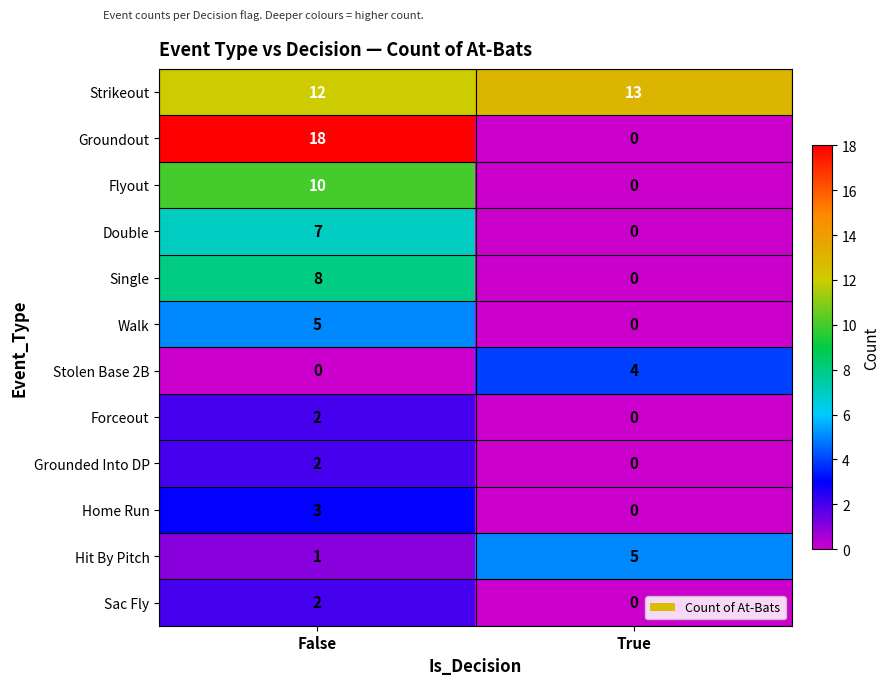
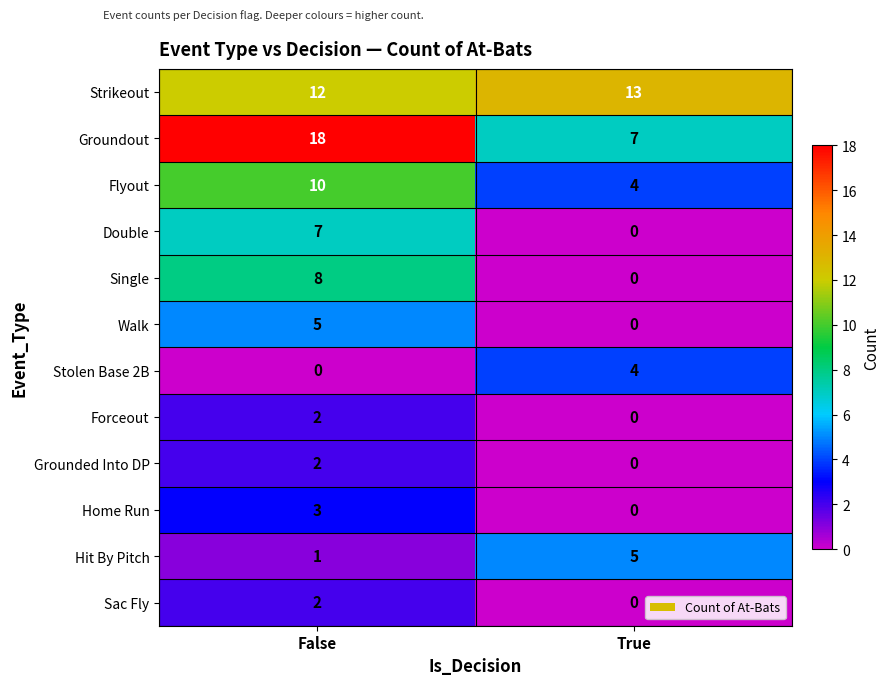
  {
    "Strikeout": {
      "False": 12,
      "True": 13
    },
    "Groundout": {
      "False": 18,
-     "True": 0
+     "True": 7
    },
    "Flyout": {
      "False": 10,
-     "True": 0
+     "True": 4
    },
    "Double": {
      "False": 7,
      "True": 0
    },
    "Single": {
      "False": 8,
      "True": 0
    },
    "Walk": {
      "False": 5,
      "True": 0
    },
    "Stolen Base 2B": {
      "False": 0,
      "True": 4
    },
    "Forceout": {
      "False": 2,
      "True": 0
    },
    "Grounded Into DP": {
      "False": 2,
      "True": 0
    },
    "Home Run": {
      "False": 3,
      "True": 0
    },
    "Hit By Pitch": {
      "False": 1,
      "True": 5
    },
    "Sac Fly": {
      "False": 2,
      "True": 0
    }
  }
